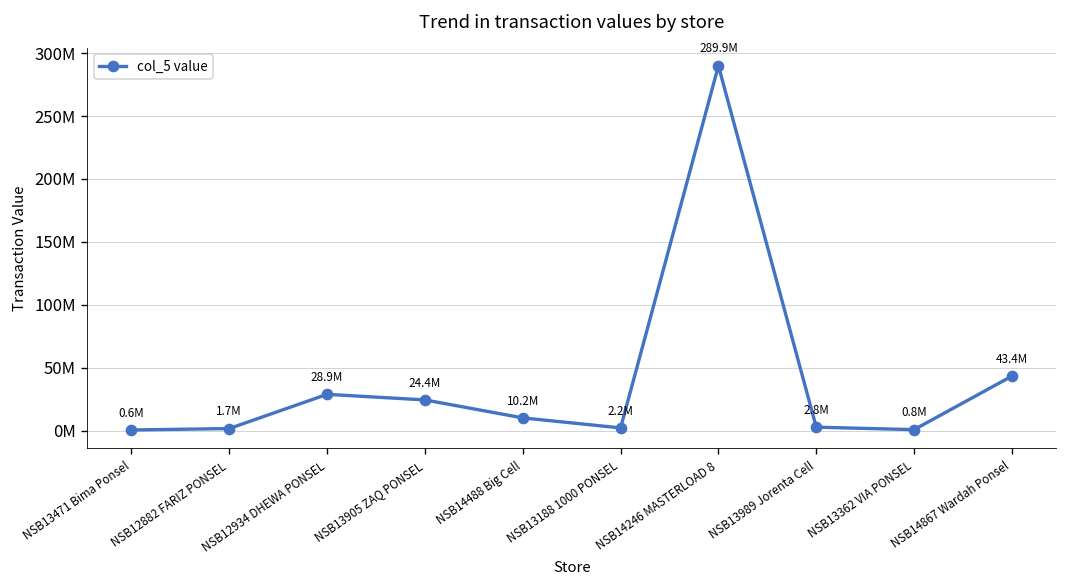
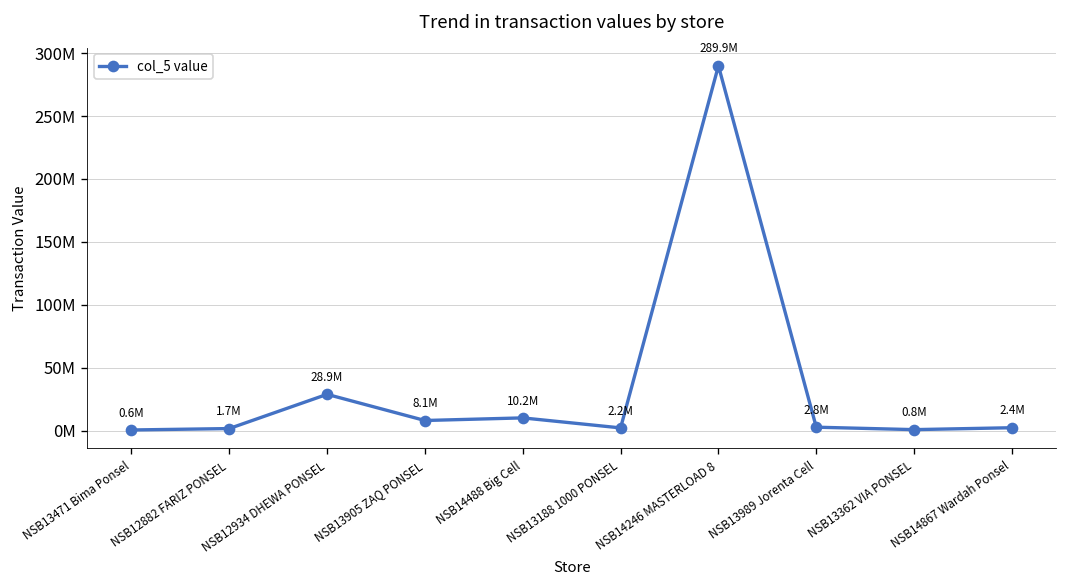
  {
    "NSB13471 Bima Ponsel": "0.6M",
    "NSB12882 FARIZ PONSEL": "1.7M",
    "NSB12934 DHEWA PONSEL": "28.9M",
-   "NSB13905 ZAQ PONSEL": "24.4M",
+   "NSB13905 ZAQ PONSEL": "8.1M",
    "NSB14488 Big Cell": "10.2M",
    "NSB13188 1000 PONSEL": "2.2M",
    "NSB14246 MASTERLOAD 8": "289.9M",
    "NSB13989 Jorenta Cell": "2.8M",
    "NSB13362 VIA PONSEL": "0.8M",
-   "NSB14867 Wardah Ponsel": "43.4M"
+   "NSB14867 Wardah Ponsel": "2.4M"
  }
